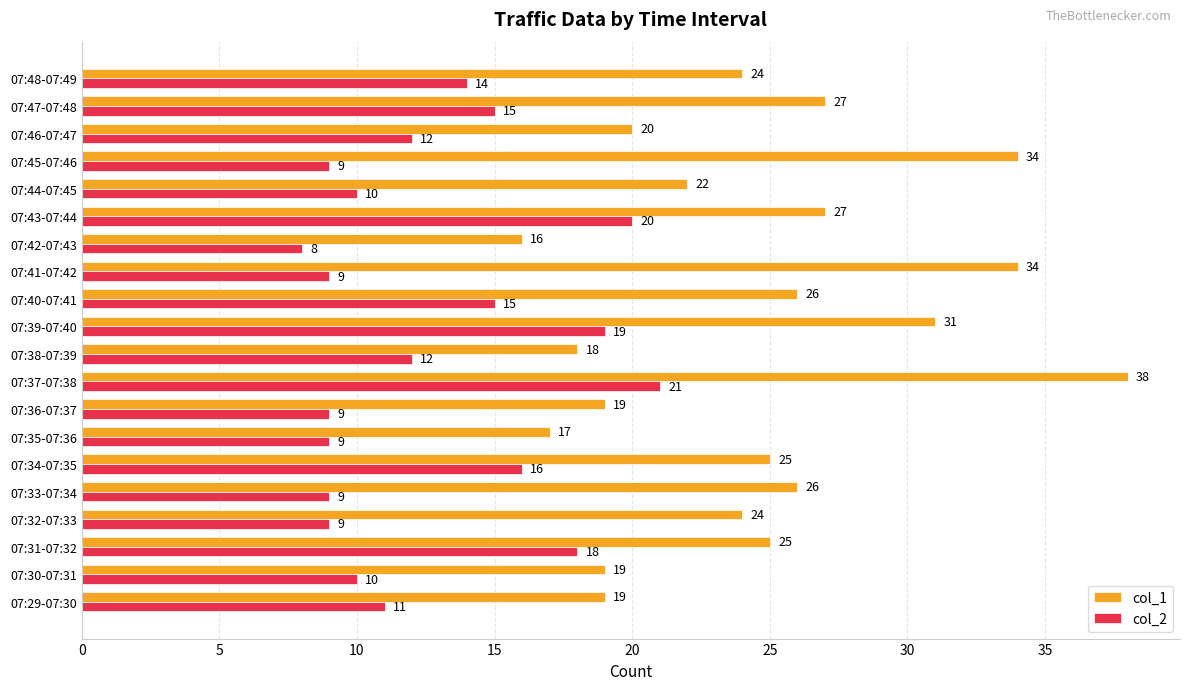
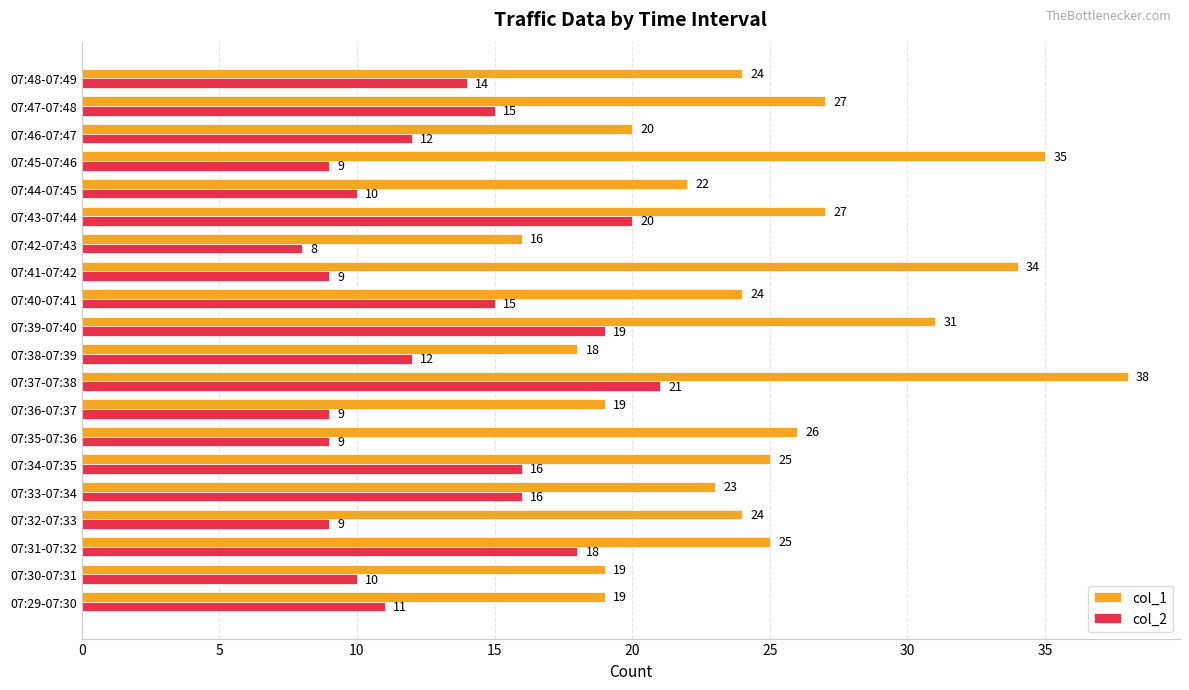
  {
    "col_1": {
      "07:48-07:49": 24,
      "07:47-07:48": 27,
      "07:46-07:47": 20,
-     "07:45-07:46": 34,
+     "07:45-07:46": 35,
      "07:44-07:45": 22,
      "07:43-07:44": 27,
      "07:42-07:43": 16,
      "07:41-07:42": 34,
-     "07:40-07:41": 26,
+     "07:40-07:41": 24,
      "07:39-07:40": 31,
      "07:38-07:39": 18,
      "07:37-07:38": 38,
      "07:36-07:37": 19,
-     "07:35-07:36": 17,
+     "07:35-07:36": 26,
      "07:34-07:35": 25,
-     "07:33-07:34": 26,
+     "07:33-07:34": 23,
      "07:32-07:33": 24,
      "07:31-07:32": 25,
      "07:30-07:31": 19,
      "07:29-07:30": 19
    },
    "col_2": {
      "07:48-07:49": 14,
      "07:47-07:48": 15,
      "07:46-07:47": 12,
      "07:45-07:46": 9,
      "07:44-07:45": 10,
      "07:43-07:44": 20,
      "07:42-07:43": 8,
      "07:41-07:42": 9,
      "07:40-07:41": 15,
      "07:39-07:40": 19,
      "07:38-07:39": 12,
      "07:37-07:38": 21,
      "07:36-07:37": 9,
      "07:35-07:36": 9,
      "07:34-07:35": 16,
-     "07:33-07:34": 9,
+     "07:33-07:34": 16,
      "07:32-07:33": 9,
      "07:31-07:32": 18,
      "07:30-07:31": 10,
      "07:29-07:30": 11
    }
  }
